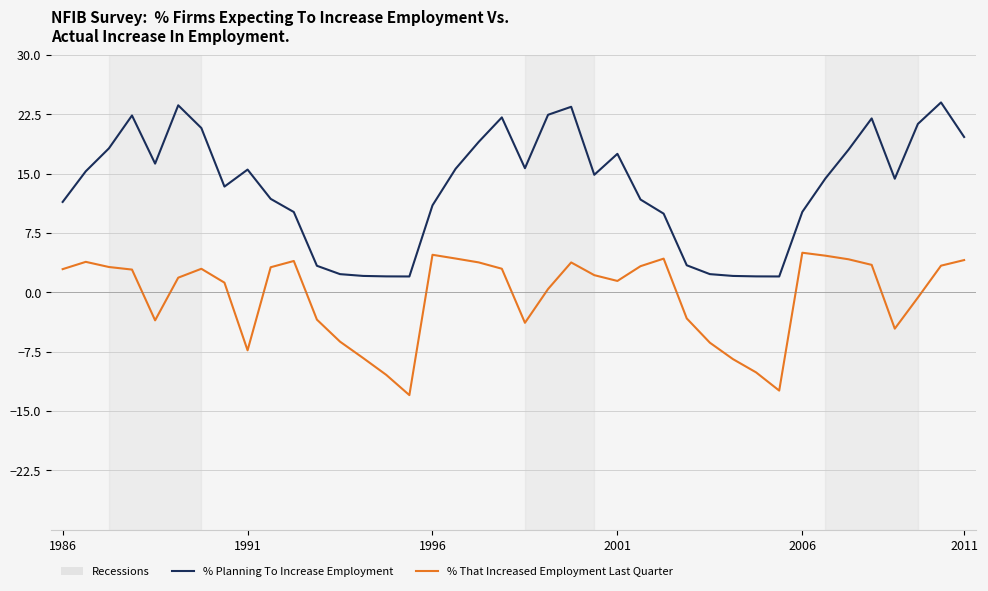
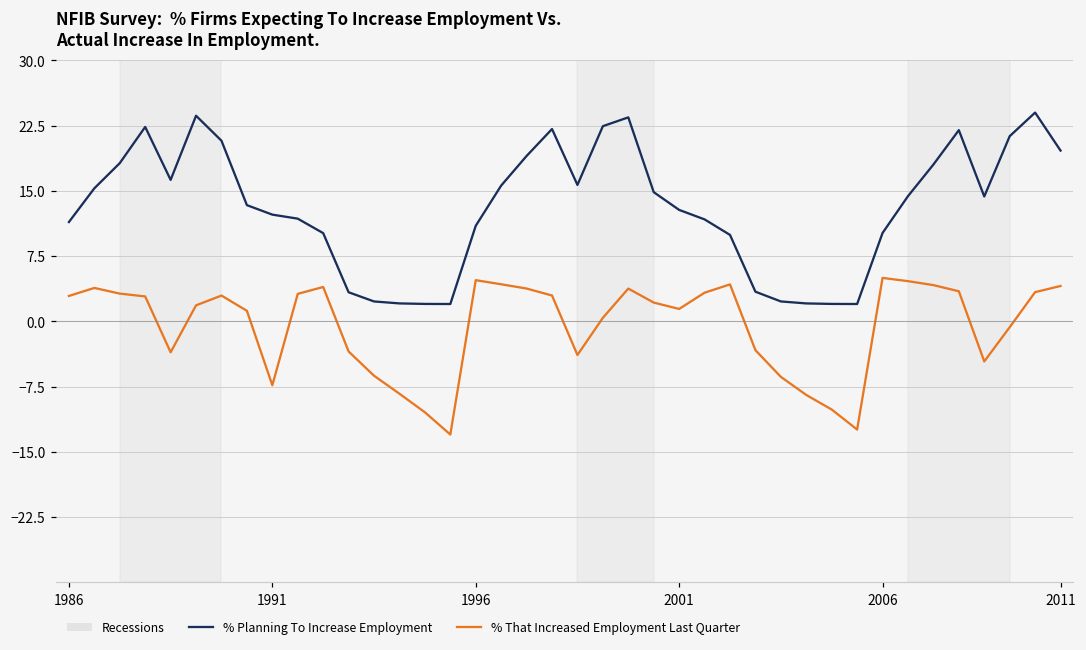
  {
    "% Planning To Increase Employment": {
      "1986": 11,
-     "1991": 16,
+     "1991": 12,
      "1996": 11,
-     "2001": 18,
+     "2001": 13,
      "2006": 10,
      "2011": 20
    },
    "% That Increased Employment Last Quarter": {
      "1986": 3,
      "1991": -7,
      "1996": 5,
      "2001": 1,
      "2006": 5,
      "2011": 4
    }
  }
